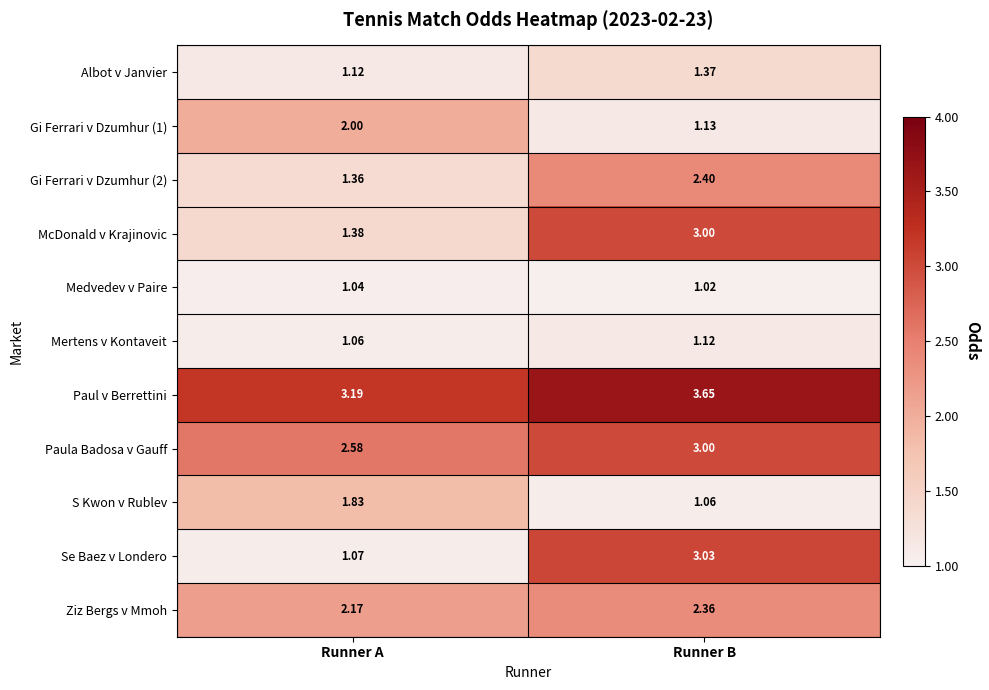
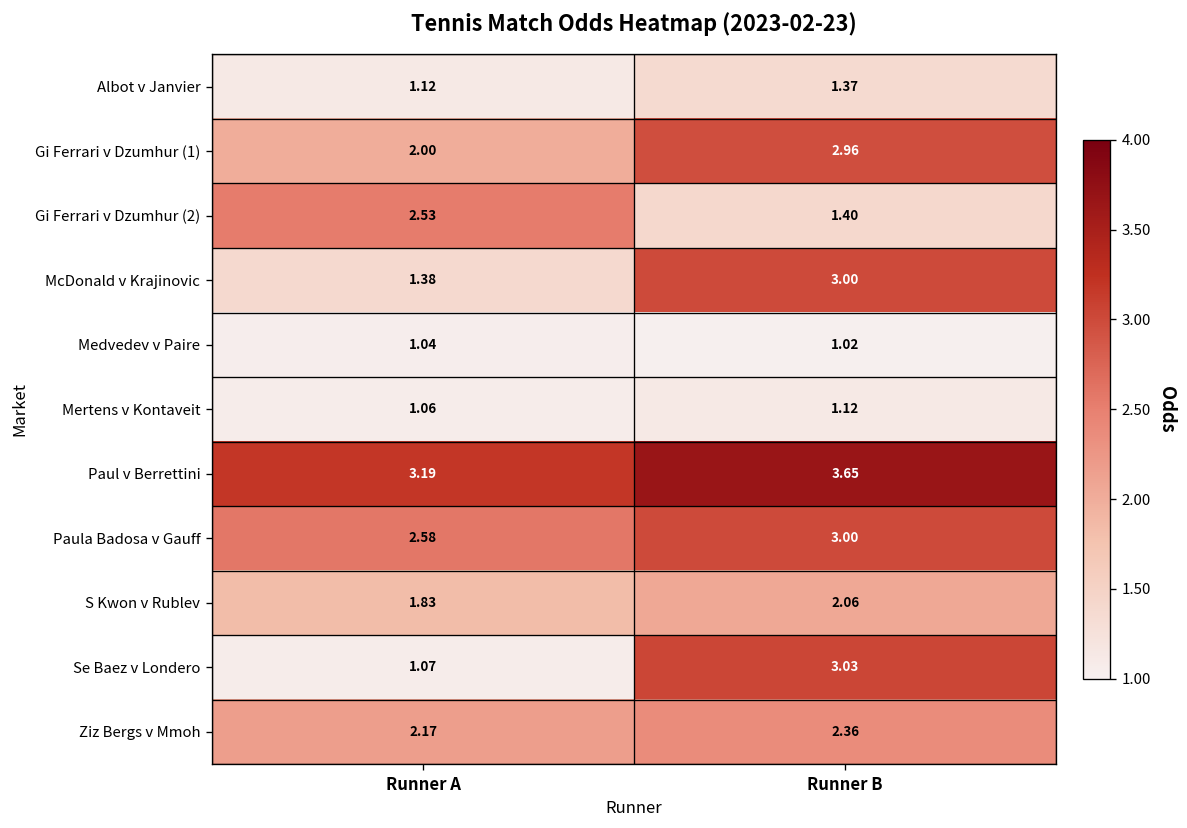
  {
    "Albot v Janvier": {
      "Runner A": 1.12,
      "Runner B": 1.37
    },
    "Gi Ferrari v Dzumhur (1)": {
      "Runner A": 2.00,
-     "Runner B": 1.13
+     "Runner B": 2.96
    },
    "Gi Ferrari v Dzumhur (2)": {
-     "Runner A": 1.36,
-     "Runner B": 2.40
+     "Runner A": 2.53,
+     "Runner B": 1.40
    },
    "McDonald v Krajinovic": {
      "Runner A": 1.38,
      "Runner B": 3.00
    },
    "Medvedev v Paire": {
      "Runner A": 1.04,
      "Runner B": 1.02
    },
    "Mertens v Kontaveit": {
      "Runner A": 1.06,
      "Runner B": 1.12
    },
    "Paul v Berrettini": {
      "Runner A": 3.19,
      "Runner B": 3.65
    },
    "Paula Badosa v Gauff": {
      "Runner A": 2.58,
      "Runner B": 3.00
    },
    "S Kwon v Rublev": {
      "Runner A": 1.83,
-     "Runner B": 1.06
+     "Runner B": 2.06
    },
    "Se Baez v Londero": {
      "Runner A": 1.07,
      "Runner B": 3.03
    },
    "Ziz Bergs v Mmoh": {
      "Runner A": 2.17,
      "Runner B": 2.36
    }
  }
